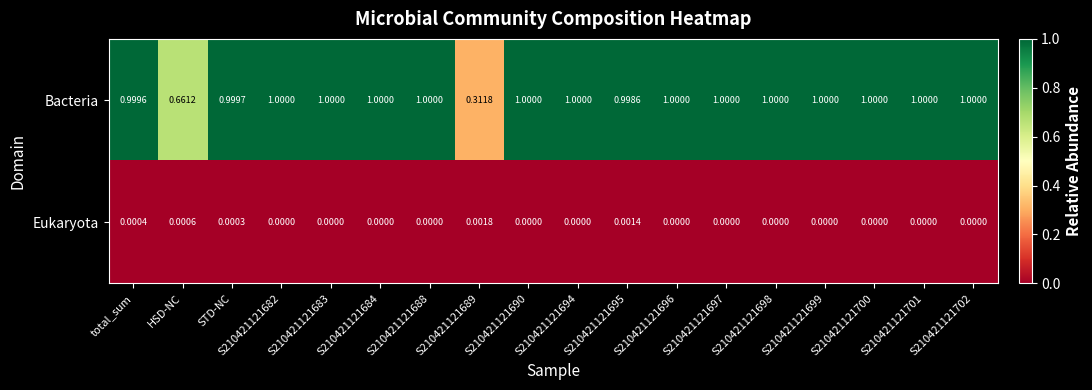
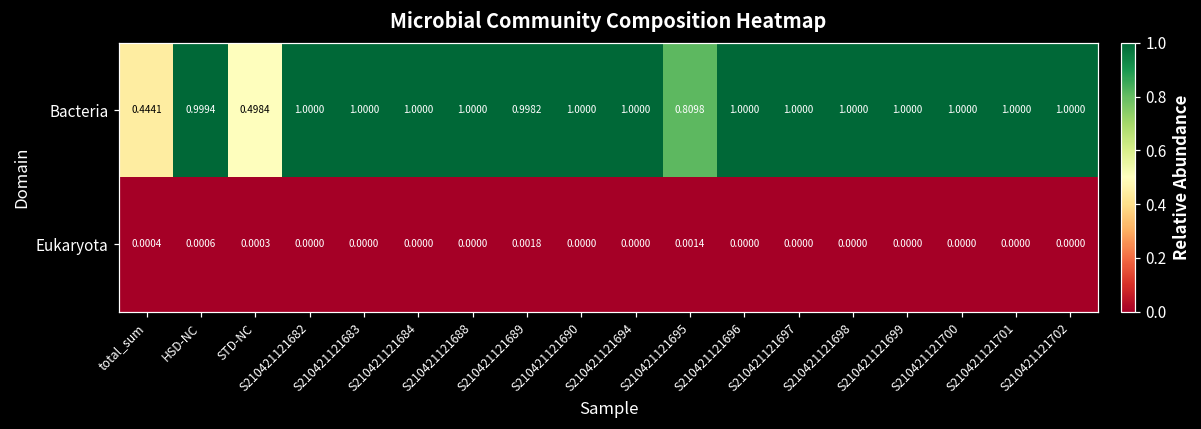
  {
    "Bacteria": {
-     "total_sum": 0.9996,
-     "HSD-NC": 0.6612,
-     "STD-NC": 0.9997,
+     "total_sum": 0.4441,
+     "HSD-NC": 0.9994,
+     "STD-NC": 0.4984,
      "S210421121682": 1.0000,
      "S210421121683": 1.0000,
      "S210421121684": 1.0000,
      "S210421121688": 1.0000,
-     "S210421121689": 0.3118,
+     "S210421121689": 0.9982,
      "S210421121690": 1.0000,
      "S210421121694": 1.0000,
-     "S210421121695": 0.9986,
+     "S210421121695": 0.8098,
      "S210421121696": 1.0000,
      "S210421121697": 1.0000,
      "S210421121698": 1.0000,
      "S210421121699": 1.0000,
      "S210421121700": 1.0000,
      "S210421121701": 1.0000,
      "S210421121702": 1.0000
    },
    "Eukaryota": {
      "total_sum": 0.0004,
      "HSD-NC": 0.0006,
      "STD-NC": 0.0003,
      "S210421121682": 0.0000,
      "S210421121683": 0.0000,
      "S210421121684": 0.0000,
      "S210421121688": 0.0000,
      "S210421121689": 0.0018,
      "S210421121690": 0.0000,
      "S210421121694": 0.0000,
      "S210421121695": 0.0014,
      "S210421121696": 0.0000,
      "S210421121697": 0.0000,
      "S210421121698": 0.0000,
      "S210421121699": 0.0000,
      "S210421121700": 0.0000,
      "S210421121701": 0.0000,
      "S210421121702": 0.0000
    }
  }
